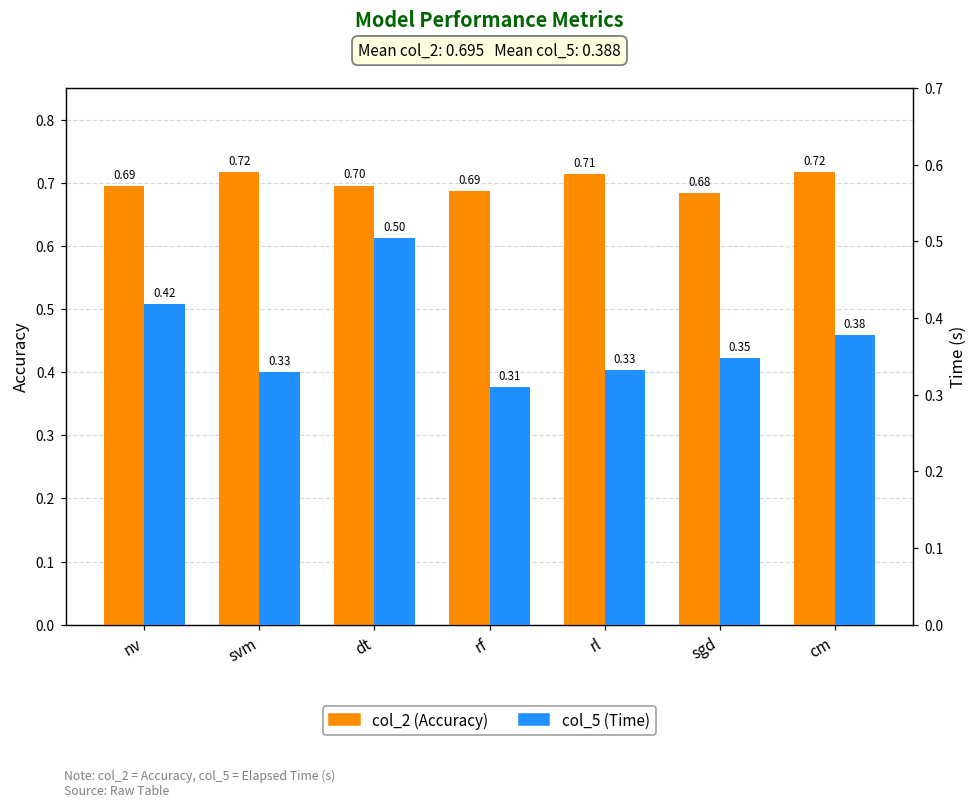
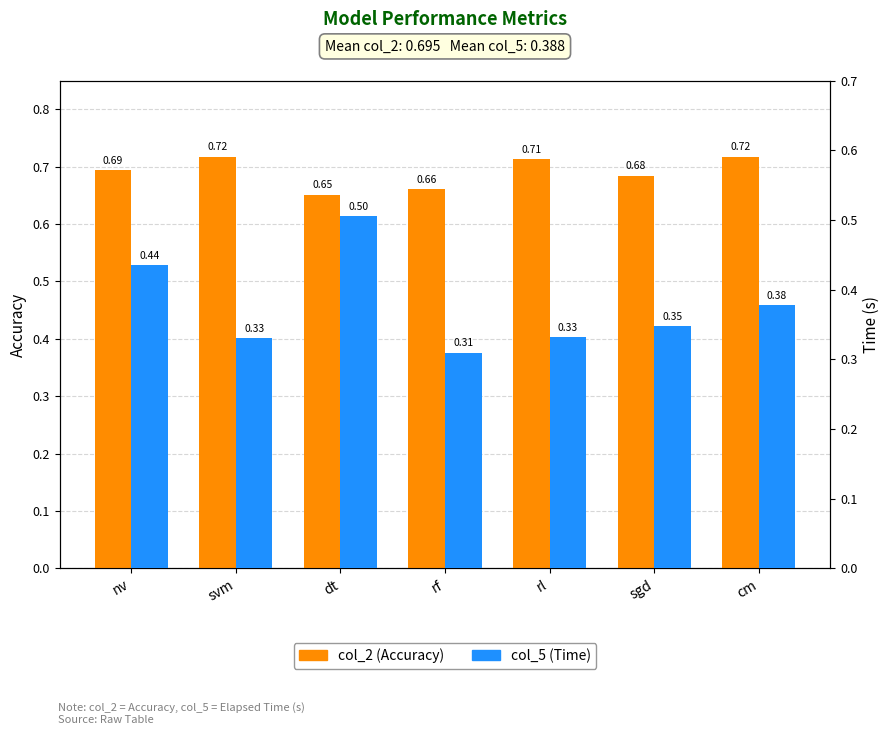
  {
    "col_2 (Accuracy)": {
      "nv": 0.69,
      "svm": 0.72,
-     "dt": 0.70,
-     "rf": 0.69,
+     "dt": 0.65,
+     "rf": 0.66,
      "rl": 0.71,
      "sgd": 0.68,
      "cm": 0.72
    },
    "col_5 (Time)": {
-     "nv": 0.42,
+     "nv": 0.44,
      "svm": 0.33,
      "dt": 0.50,
      "rf": 0.31,
      "rl": 0.33,
      "sgd": 0.35,
      "cm": 0.38
    }
  }
